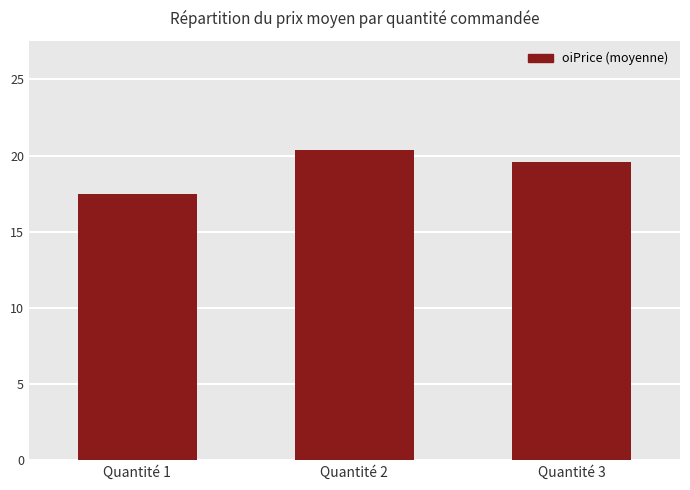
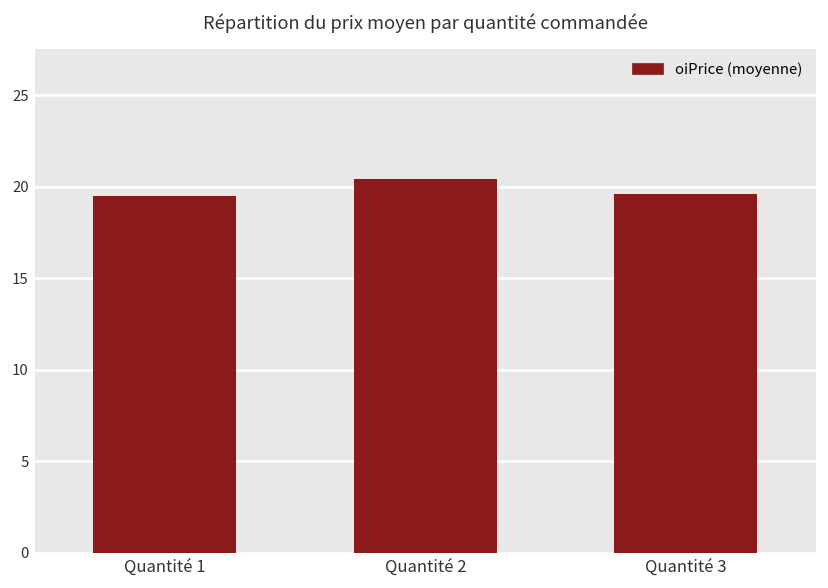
  {
-   "Quantité 1": 17.5,
+   "Quantité 1": 19.5,
    "Quantité 2": 20.4,
    "Quantité 3": 19.6
  }
